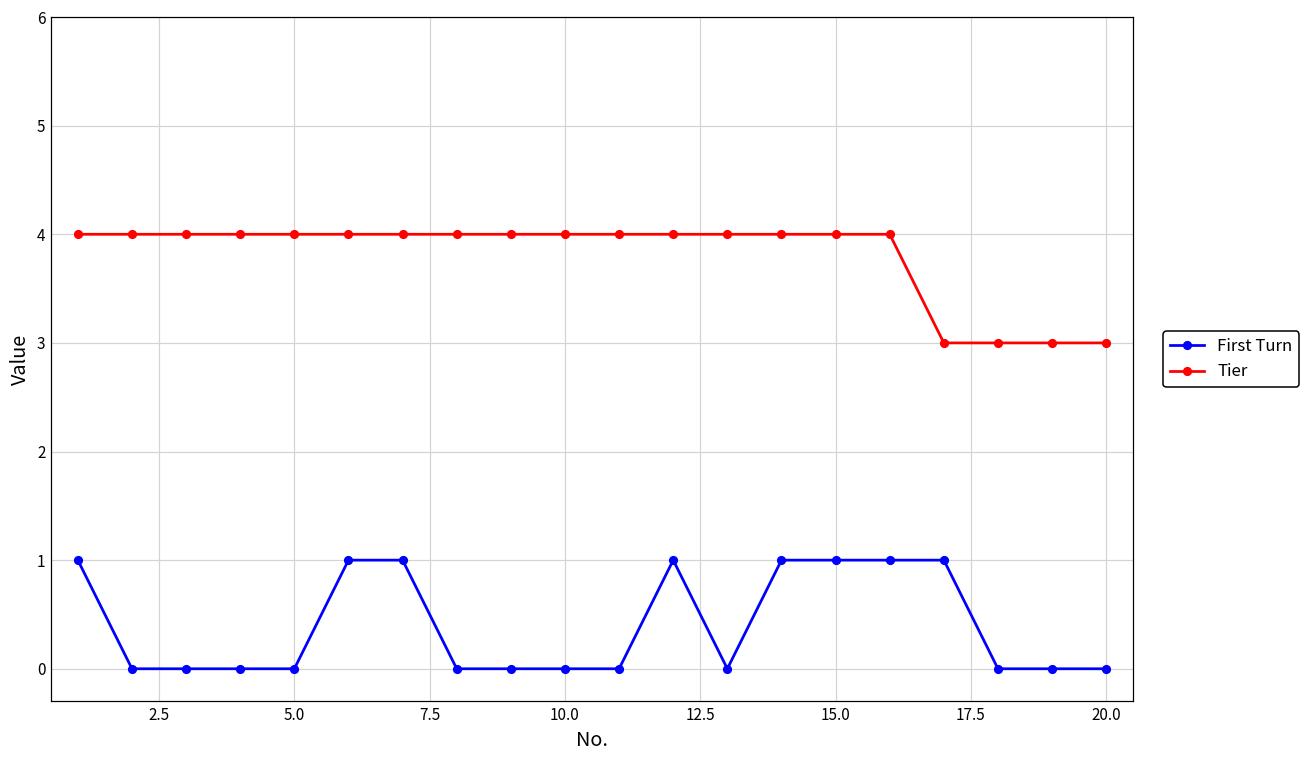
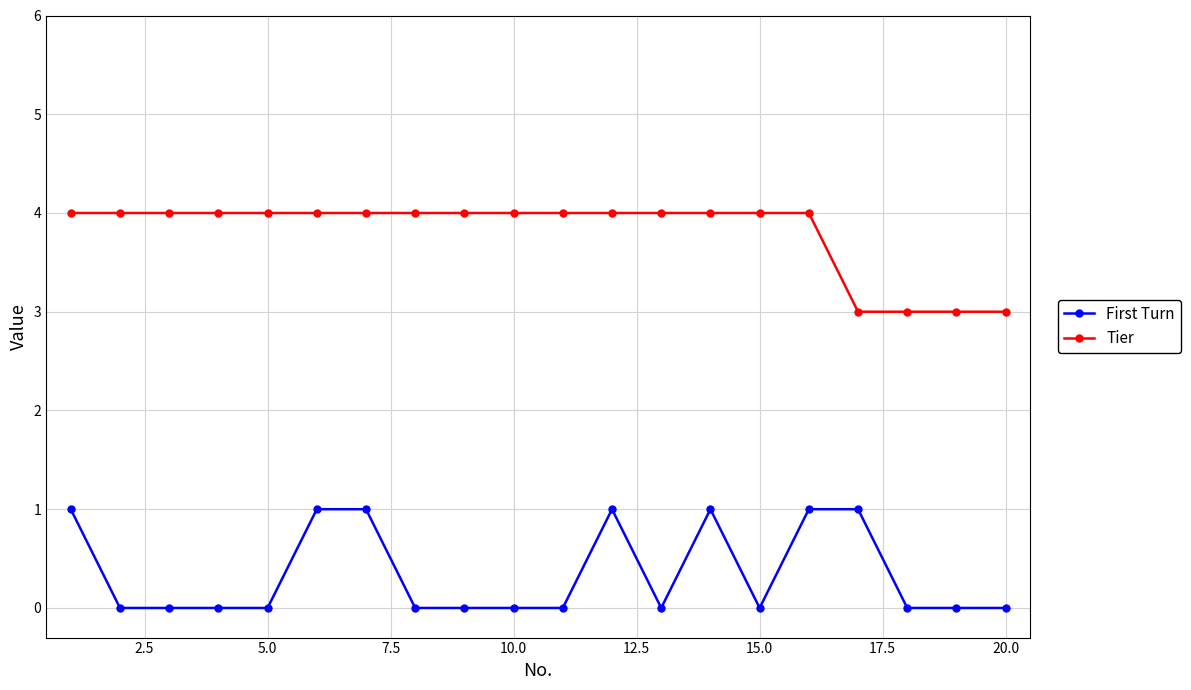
  {
    "First Turn": {
      "5.0": 0,
      "10.0": 0,
-     "15.0": 1,
+     "15.0": 0,
      "20.0": 0
    },
    "Tier": {
      "5.0": 4,
      "10.0": 4,
      "15.0": 4,
      "20.0": 3
    }
  }
